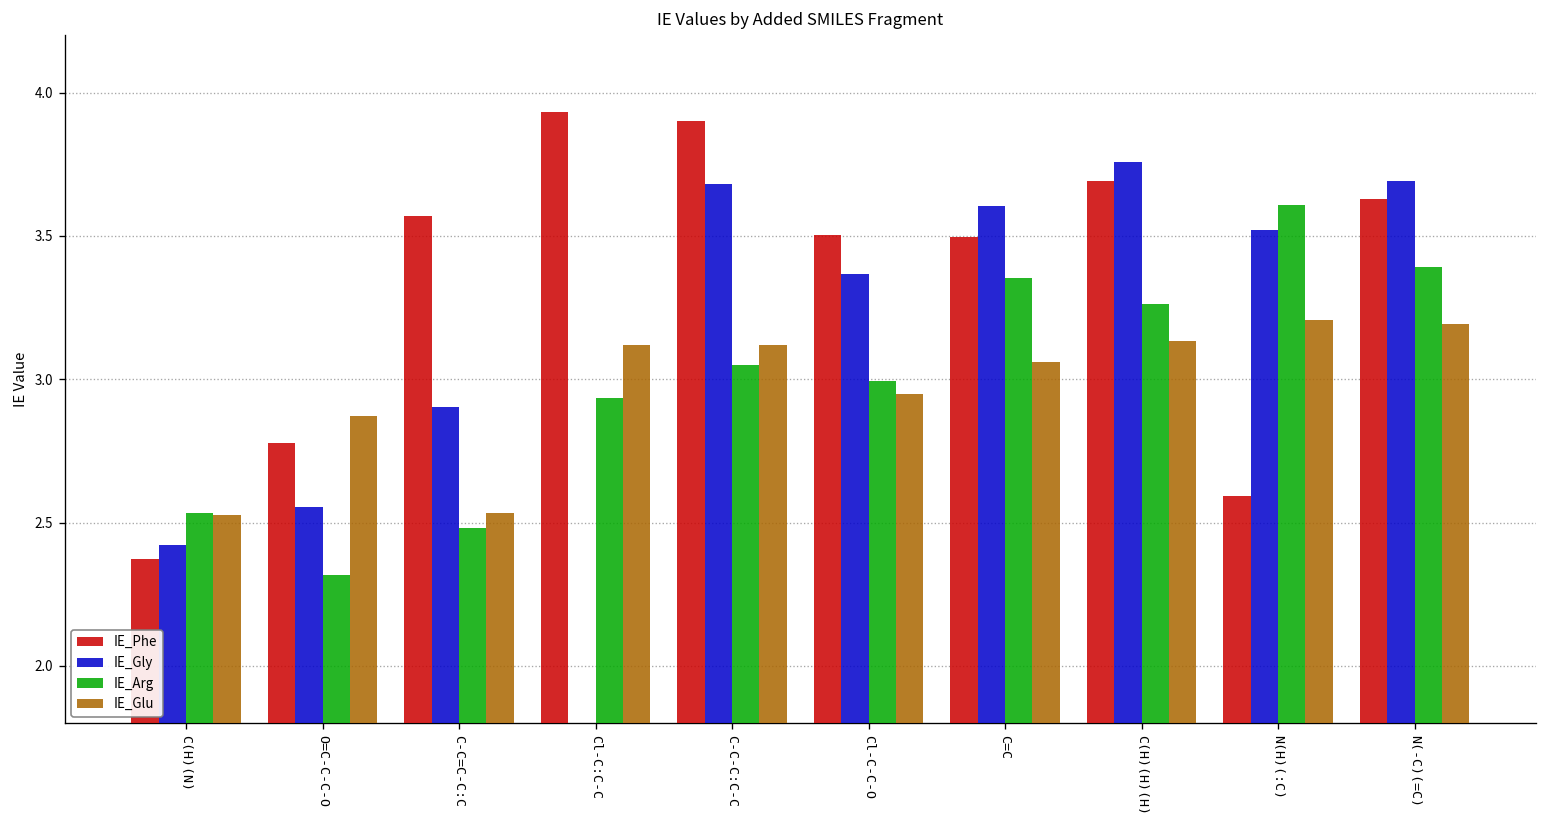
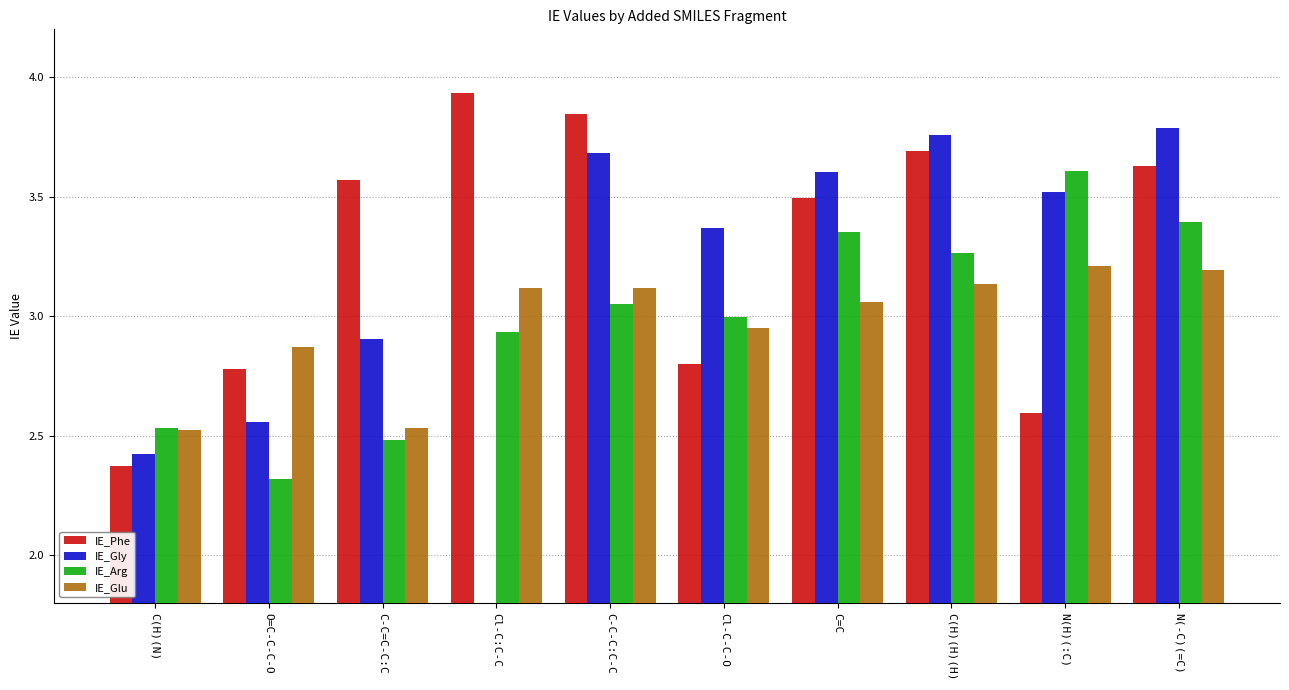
  {
    "IE_Phe": {
      "C(H)(N)": 2.37,
      "O=C-C-C-O": 2.78,
      "C-C=C-C:C": 3.57,
      "Cl-C:C-C": 3.93,
-     "C-C-C:C-C": 3.90,
-     "Cl-C-C-O": 3.50,
+     "C-C-C:C-C": 3.84,
+     "Cl-C-C-O": 2.80,
      "C=C": 3.50,
      "C(H)(H)(H)": 3.69,
      "N(H)(:C)": 2.59,
      "N(-C)(=C)": 3.63
    },
    "IE_Gly": {
      "C(H)(N)": 2.42,
      "O=C-C-C-O": 2.55,
      "C-C=C-C:C": 2.90,
      "C-C-C:C-C": 3.68,
      "Cl-C-C-O": 3.37,
      "C=C": 3.60,
      "C(H)(H)(H)": 3.76,
      "N(H)(:C)": 3.52,
-     "N(-C)(=C)": 3.69
+     "N(-C)(=C)": 3.79
    },
    "IE_Arg": {
      "C(H)(N)": 2.53,
      "O=C-C-C-O": 2.32,
      "C-C=C-C:C": 2.48,
      "Cl-C:C-C": 2.94,
      "C-C-C:C-C": 3.05,
      "Cl-C-C-O": 2.99,
      "C=C": 3.35,
      "C(H)(H)(H)": 3.26,
      "N(H)(:C)": 3.61,
      "N(-C)(=C)": 3.39
    },
    "IE_Glu": {
      "C(H)(N)": 2.52,
      "O=C-C-C-O": 2.87,
      "C-C=C-C:C": 2.53,
      "Cl-C:C-C": 3.12,
      "C-C-C:C-C": 3.12,
      "Cl-C-C-O": 2.95,
      "C=C": 3.06,
      "C(H)(H)(H)": 3.13,
      "N(H)(:C)": 3.21,
      "N(-C)(=C)": 3.19
    }
  }
